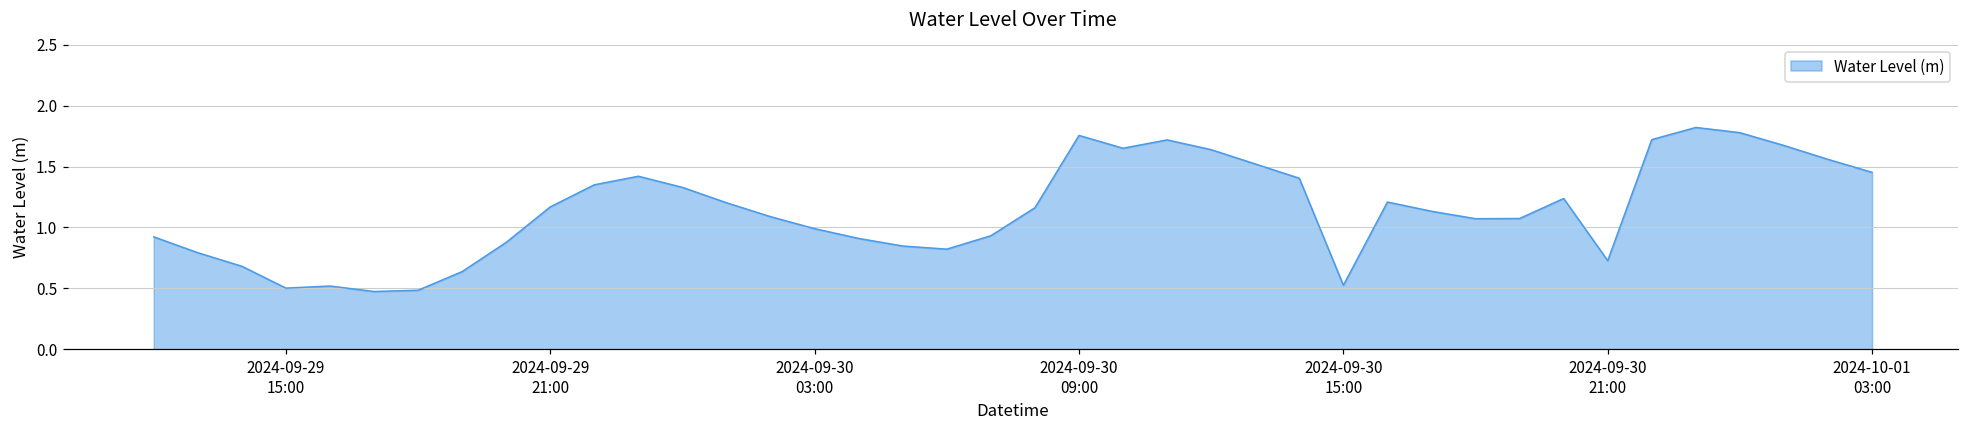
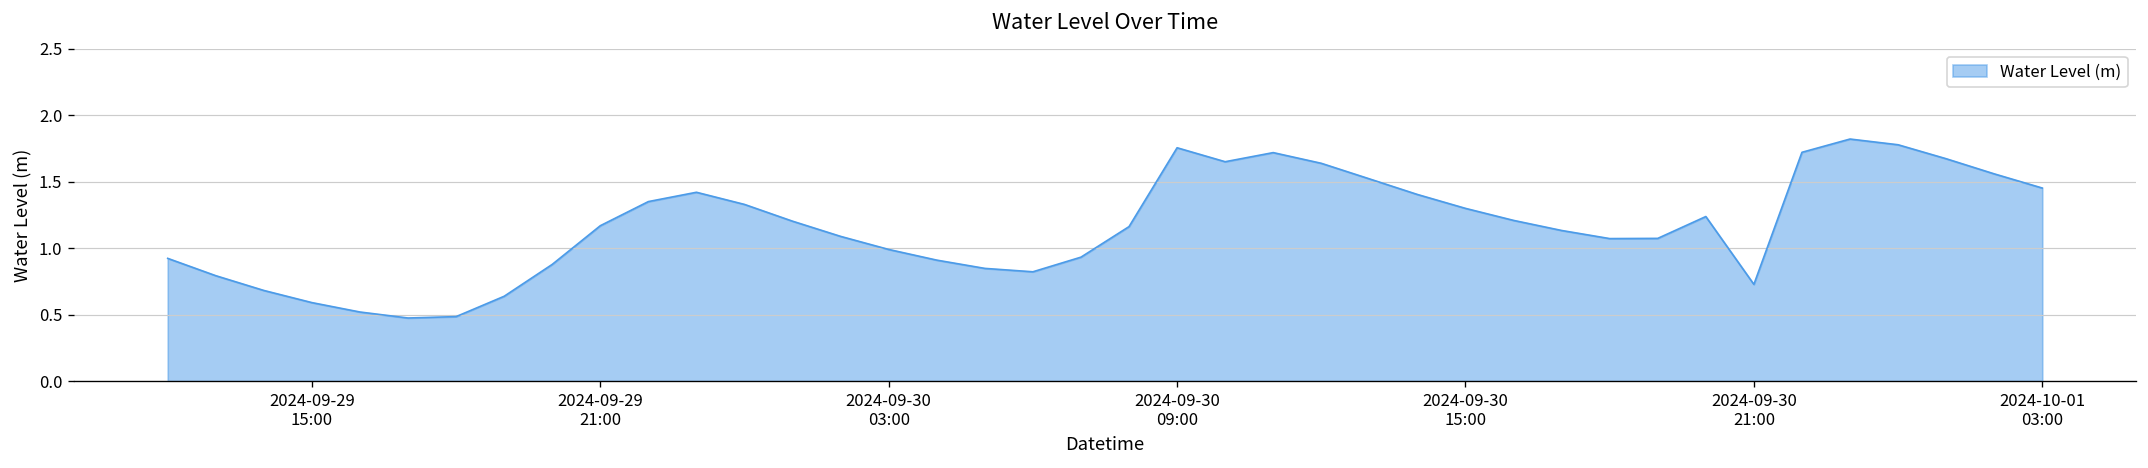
  {
-   "2024-09-29 15:00": 0.50,
+   "2024-09-29 15:00": 0.59,
    "2024-09-29 21:00": 1.17,
    "2024-09-30 03:00": 0.99,
    "2024-09-30 09:00": 1.76,
-   "2024-09-30 15:00": 0.53,
+   "2024-09-30 15:00": 1.30,
    "2024-09-30 21:00": 0.73,
    "2024-10-01 03:00": 1.45
  }
